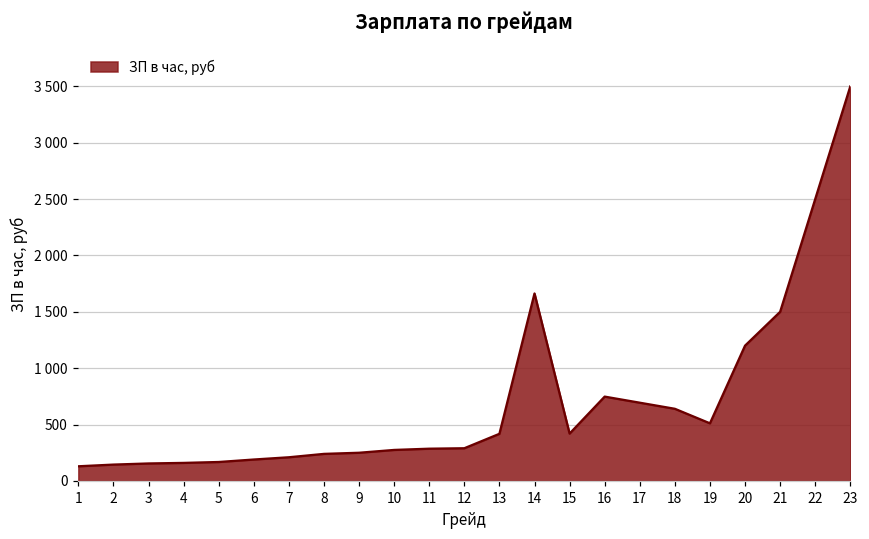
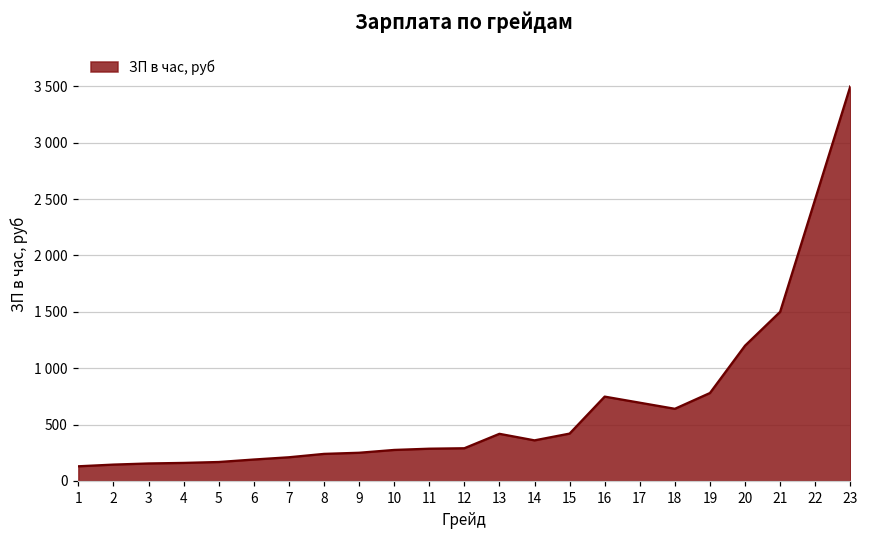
  {
    "1": 130,
    "2": 150,
    "3": 160,
    "4": 160,
    "5": 170,
    "6": 190,
    "7": 210,
    "8": 240,
    "9": 250,
    "10": 280,
    "11": 290,
    "12": 290,
    "13": 420,
-   "14": 1660,
+   "14": 360,
    "15": 420,
    "16": 750,
    "17": 690,
    "18": 640,
-   "19": 510,
+   "19": 780,
    "20": 1200,
    "21": 1500,
    "22": 2500,
    "23": 3500
  }
